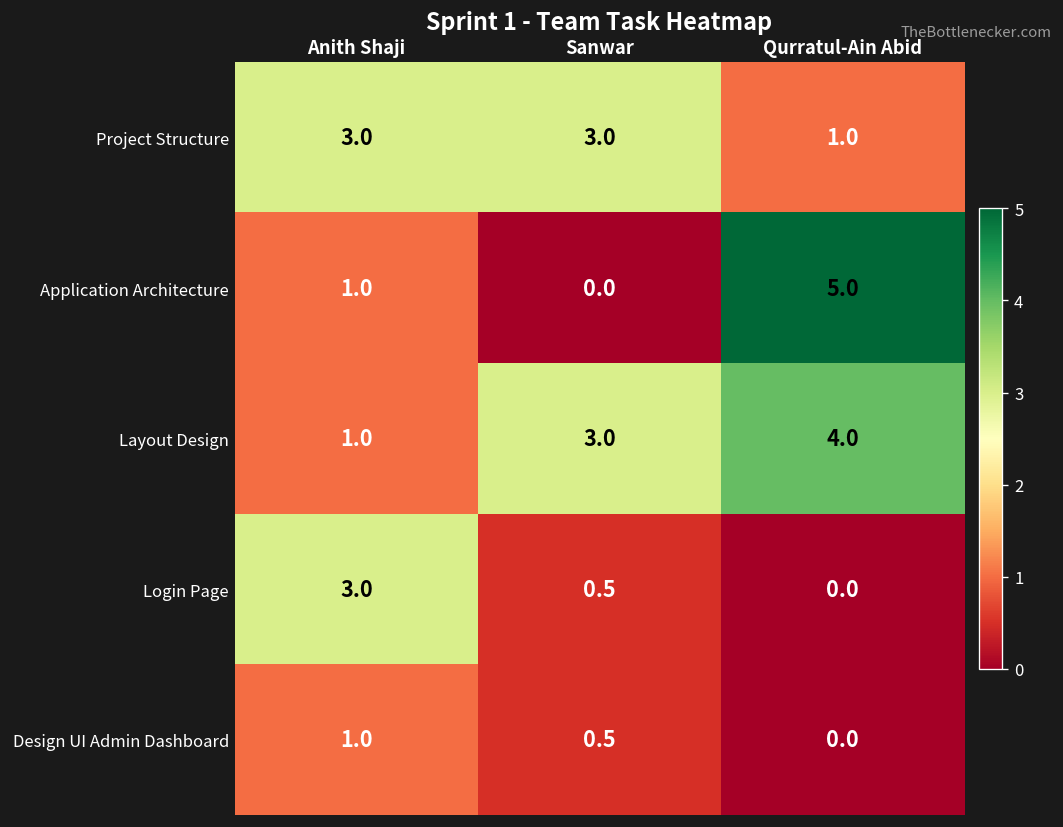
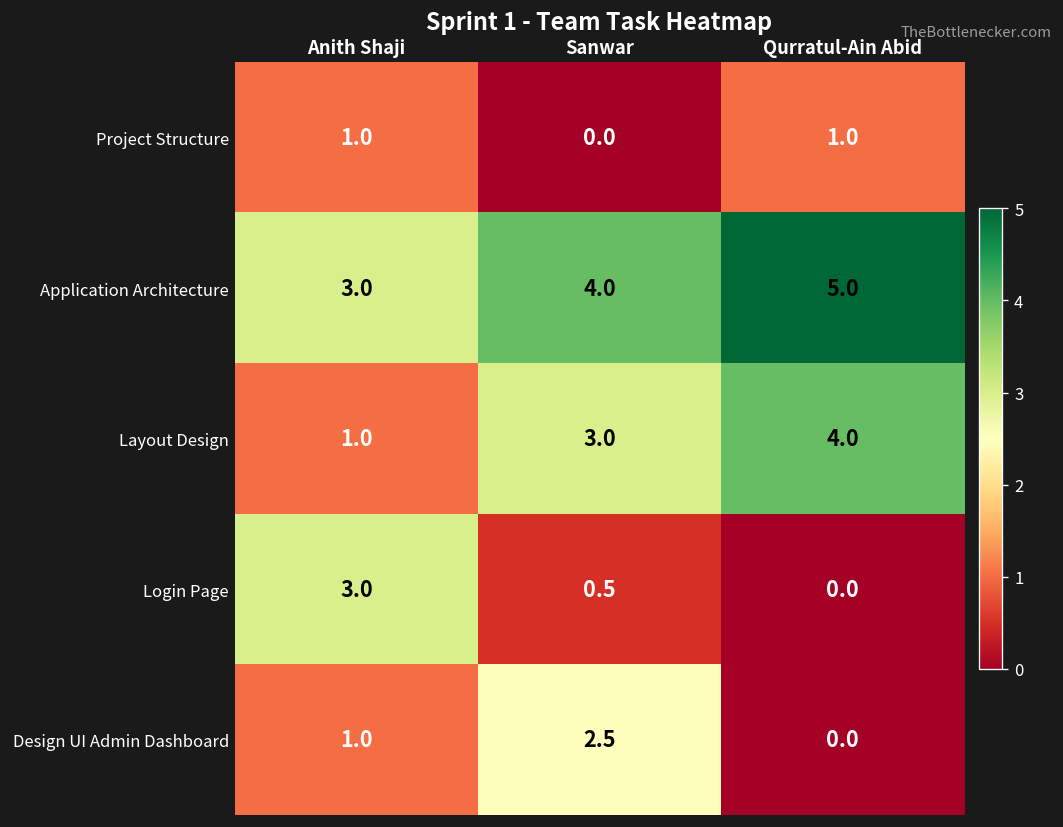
  {
    "Project Structure": {
-     "Anith Shaji": 3.0,
-     "Sanwar": 3.0,
+     "Anith Shaji": 1.0,
+     "Sanwar": 0.0,
      "Qurratul-Ain Abid": 1.0
    },
    "Application Architecture": {
-     "Anith Shaji": 1.0,
-     "Sanwar": 0.0,
+     "Anith Shaji": 3.0,
+     "Sanwar": 4.0,
      "Qurratul-Ain Abid": 5.0
    },
    "Layout Design": {
      "Anith Shaji": 1.0,
      "Sanwar": 3.0,
      "Qurratul-Ain Abid": 4.0
    },
    "Login Page": {
      "Anith Shaji": 3.0,
      "Sanwar": 0.5,
      "Qurratul-Ain Abid": 0.0
    },
    "Design UI Admin Dashboard": {
      "Anith Shaji": 1.0,
-     "Sanwar": 0.5,
+     "Sanwar": 2.5,
      "Qurratul-Ain Abid": 0.0
    }
  }
